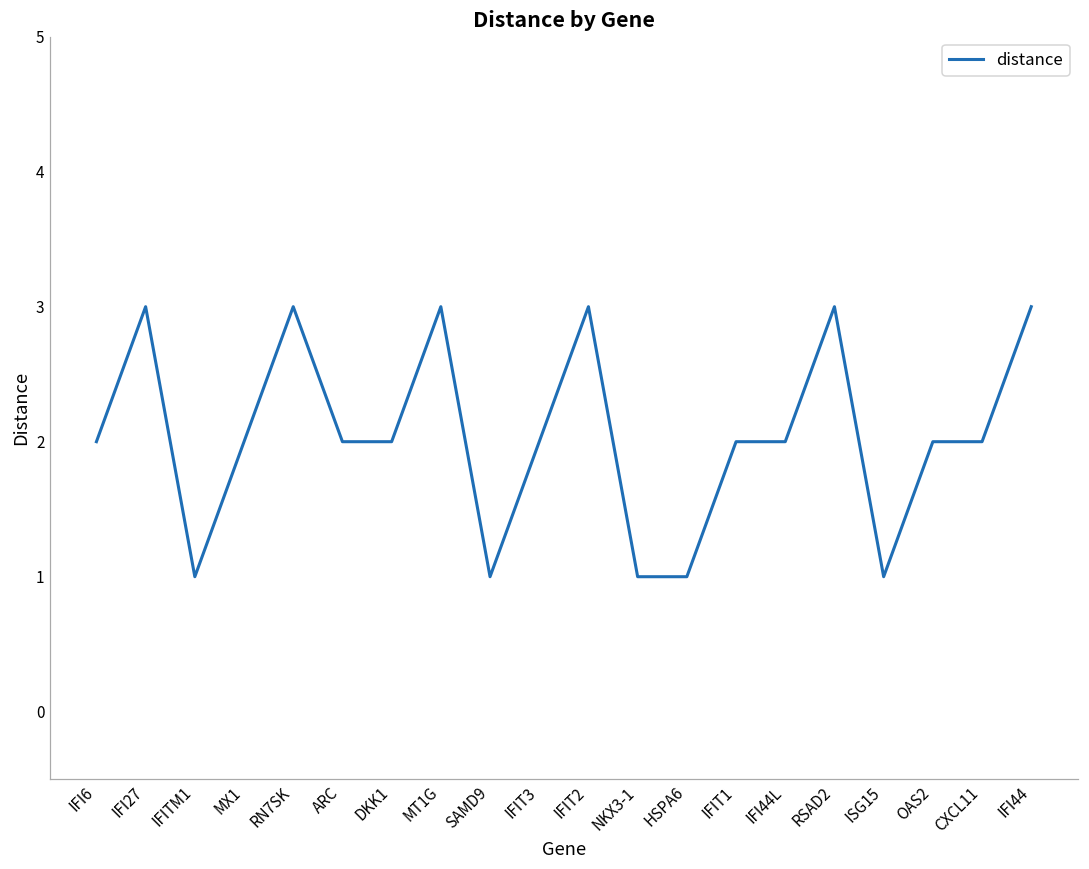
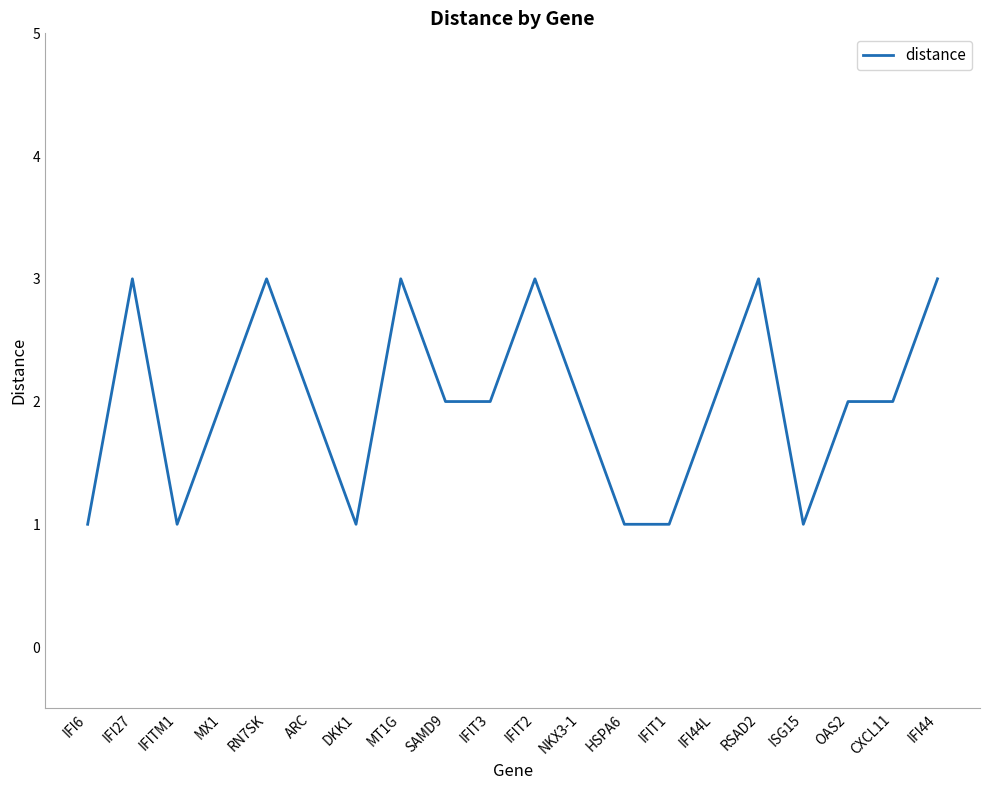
  {
-   "IFI6": 2,
+   "IFI6": 1,
    "IFI27": 3,
    "IFITM1": 1,
    "MX1": 2,
    "RN7SK": 3,
    "ARC": 2,
-   "DKK1": 2,
+   "DKK1": 1,
    "MT1G": 3,
-   "SAMD9": 1,
+   "SAMD9": 2,
    "IFIT3": 2,
    "IFIT2": 3,
-   "NKX3-1": 1,
+   "NKX3-1": 2,
    "HSPA6": 1,
-   "IFIT1": 2,
+   "IFIT1": 1,
    "IFI44L": 2,
    "RSAD2": 3,
    "ISG15": 1,
    "OAS2": 2,
    "CXCL11": 2,
    "IFI44": 3
  }
